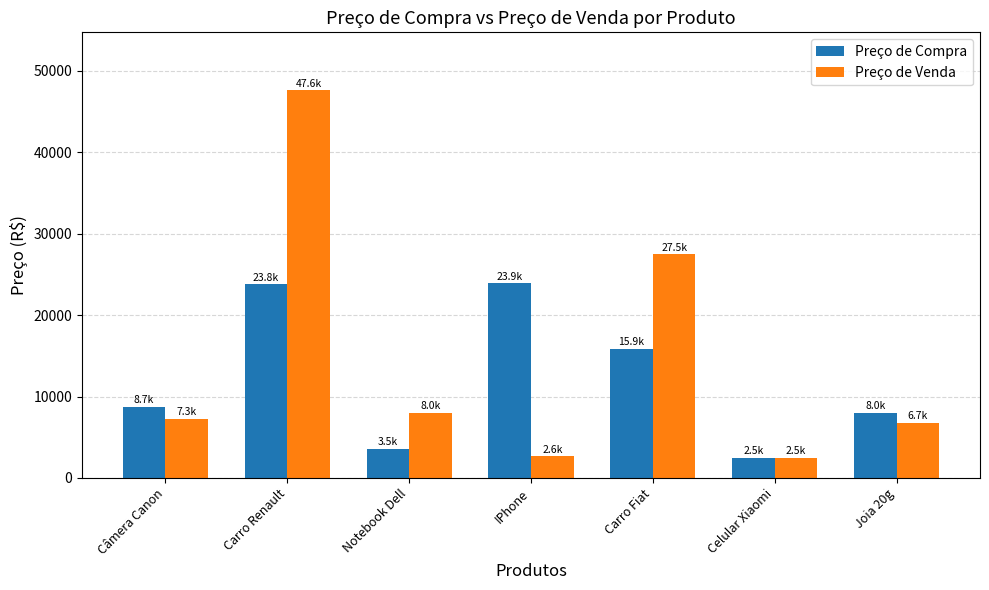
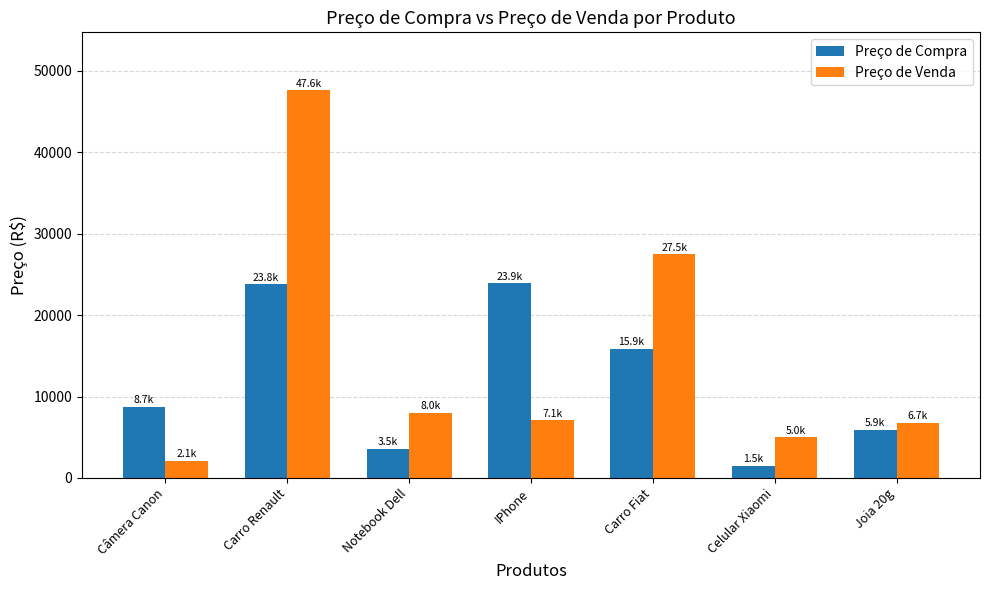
  {
    "Preço de Compra": {
      "Câmera Canon": "8.7k",
      "Carro Renault": "23.8k",
      "Notebook Dell": "3.5k",
      "IPhone": "23.9k",
      "Carro Fiat": "15.9k",
-     "Celular Xiaomi": "2.5k",
-     "Joia 20g": "8.0k"
+     "Celular Xiaomi": "1.5k",
+     "Joia 20g": "5.9k"
    },
    "Preço de Venda": {
-     "Câmera Canon": "7.3k",
+     "Câmera Canon": "2.1k",
      "Carro Renault": "47.6k",
      "Notebook Dell": "8.0k",
-     "IPhone": "2.6k",
+     "IPhone": "7.1k",
      "Carro Fiat": "27.5k",
-     "Celular Xiaomi": "2.5k",
+     "Celular Xiaomi": "5.0k",
      "Joia 20g": "6.7k"
    }
  }
